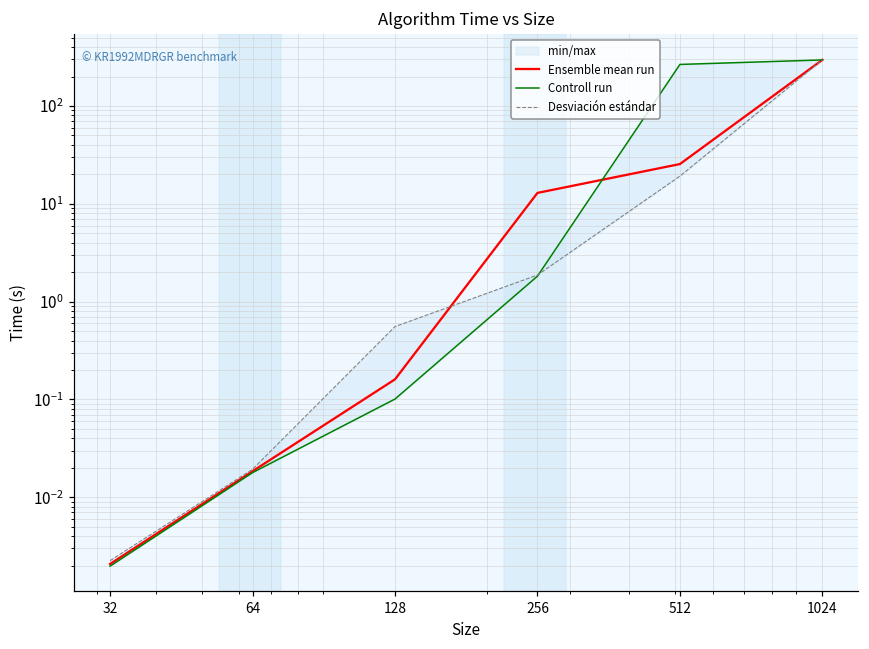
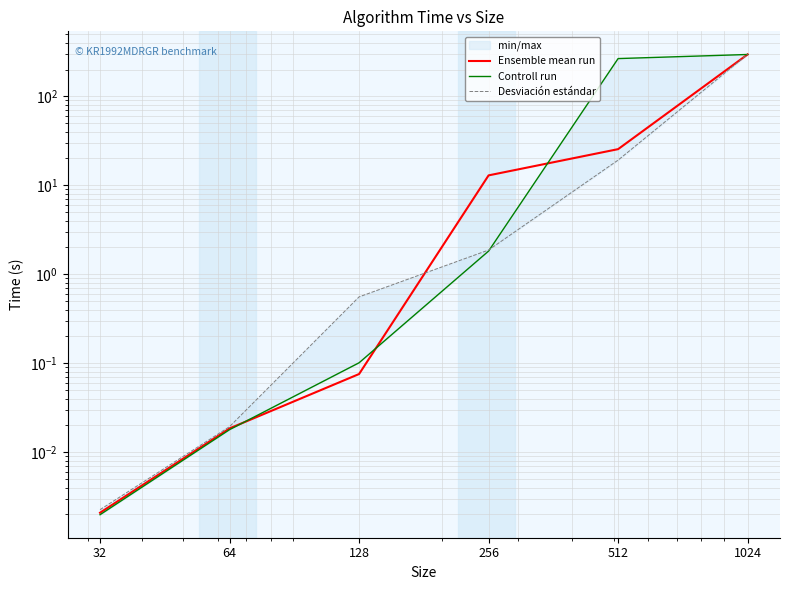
  {
    "Ensemble mean run": {
-     "128": 0.16,
+     "128": 0.08,
      "256": 13,
      "512": 25
    },
    "Controll run": {
      "128": 0.10
    },
    "Desviación estándar": {
      "512": 19
    }
  }
